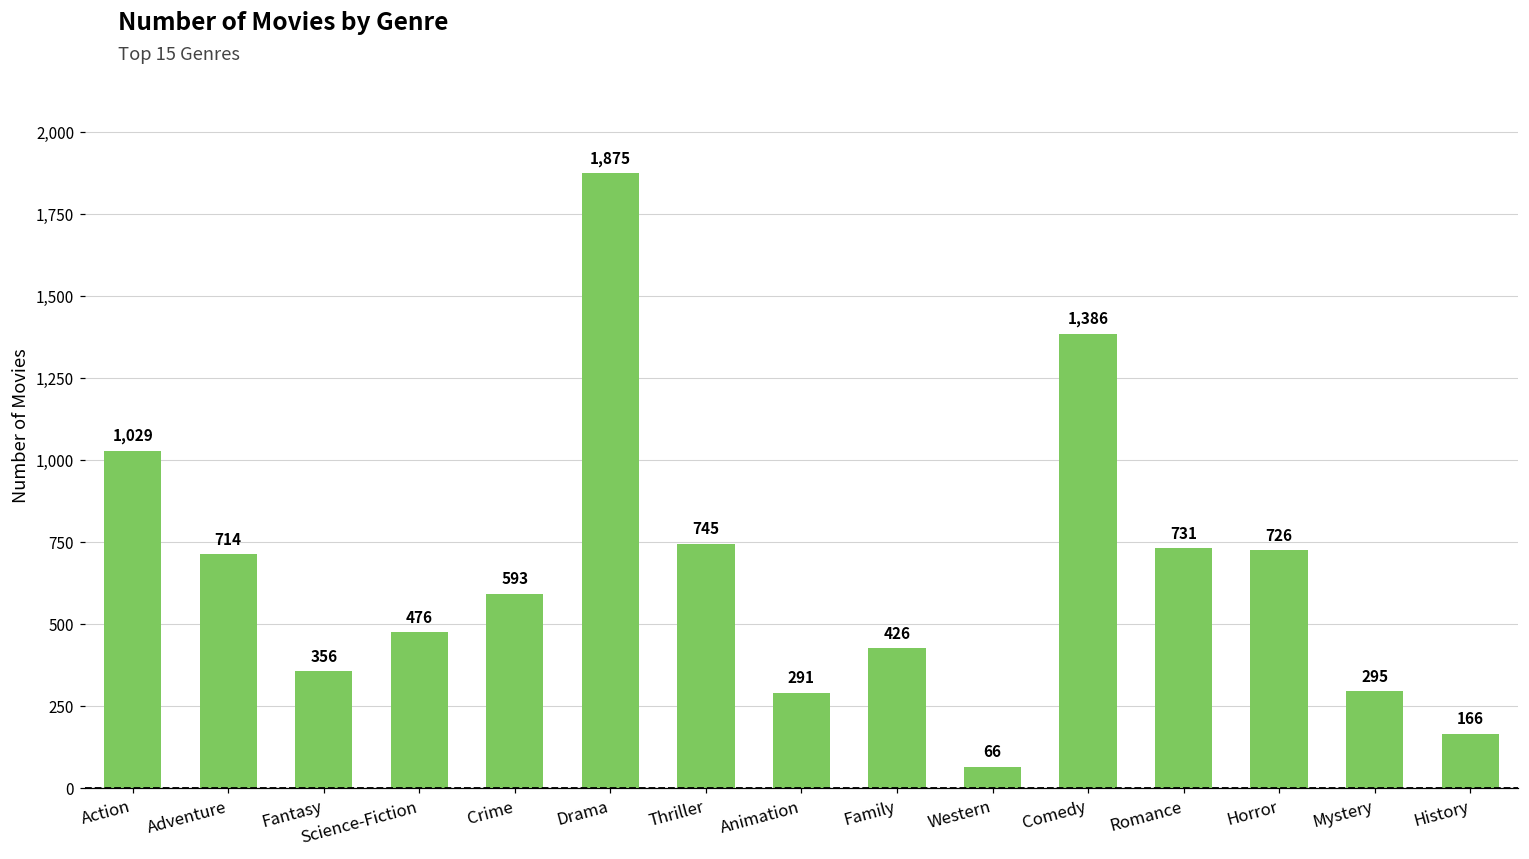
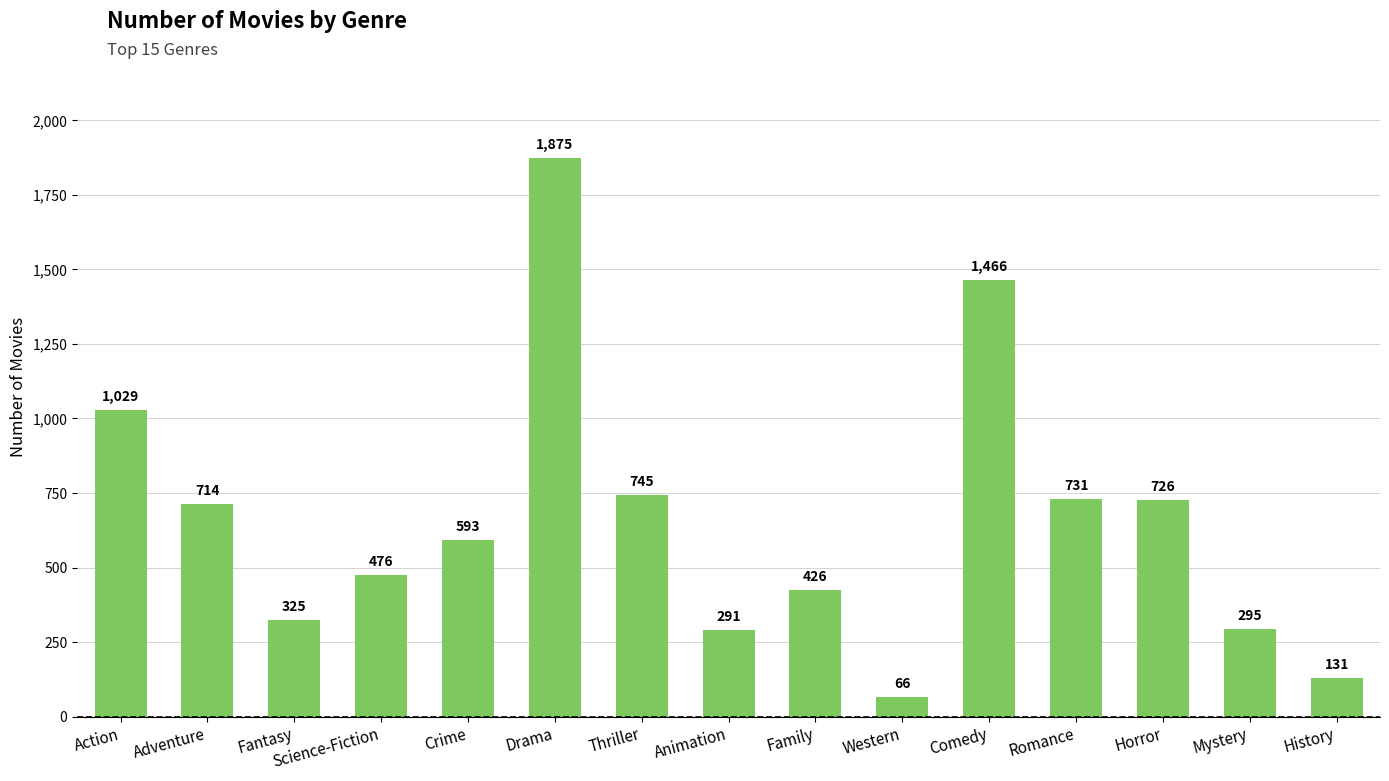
  {
    "Action": "1,029",
    "Adventure": "714",
-   "Fantasy": "356",
+   "Fantasy": "325",
    "Science-Fiction": "476",
    "Crime": "593",
    "Drama": "1,875",
    "Thriller": "745",
    "Animation": "291",
    "Family": "426",
    "Western": "66",
-   "Comedy": "1,386",
+   "Comedy": "1,466",
    "Romance": "731",
    "Horror": "726",
    "Mystery": "295",
-   "History": "166"
+   "History": "131"
  }
